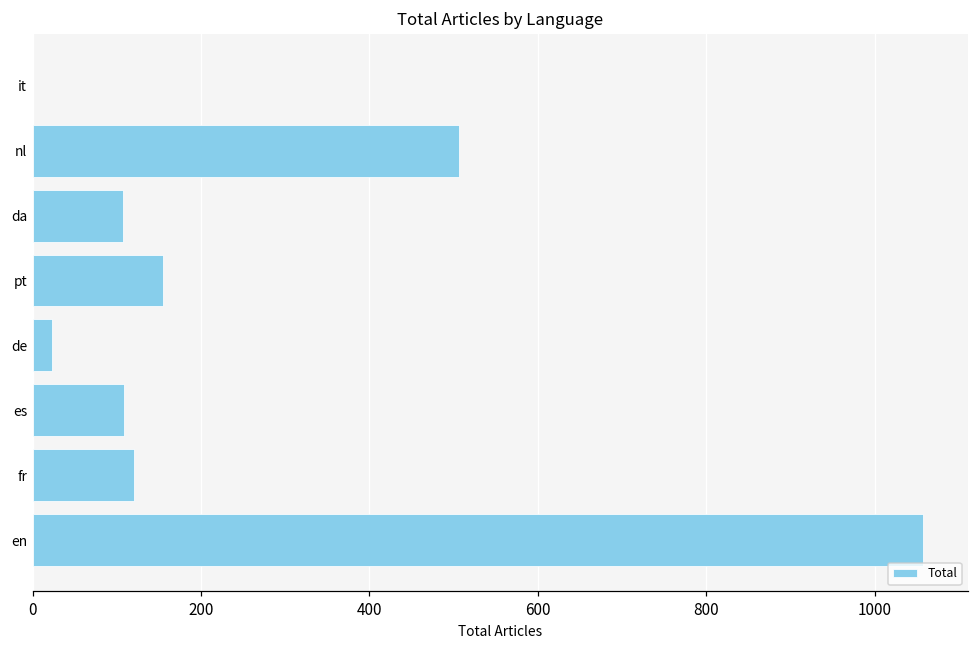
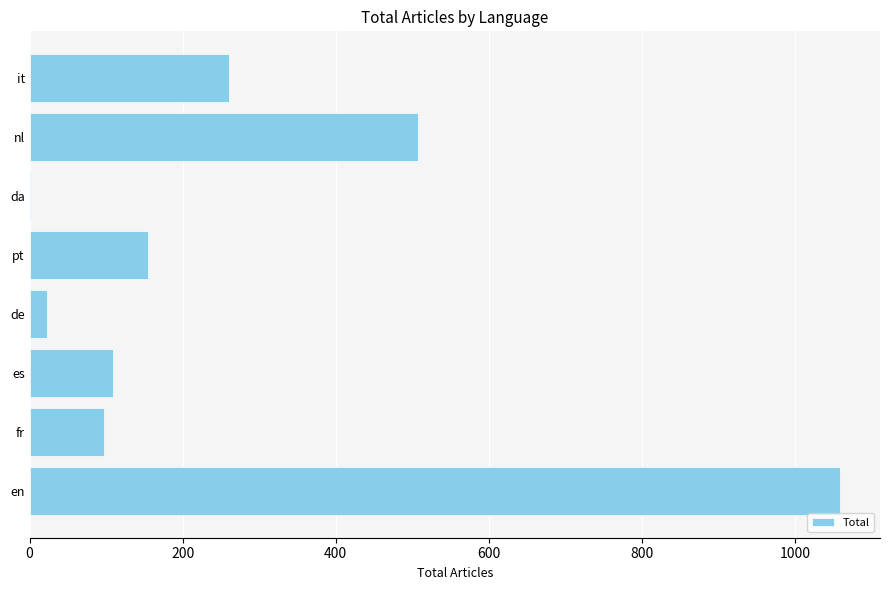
  {
-   "it": 0,
+   "it": 260,
    "nl": 510,
-   "da": 110,
+   "da": 0,
    "pt": 160,
    "de": 20,
    "es": 110,
-   "fr": 120,
+   "fr": 100,
    "en": 1060
  }
